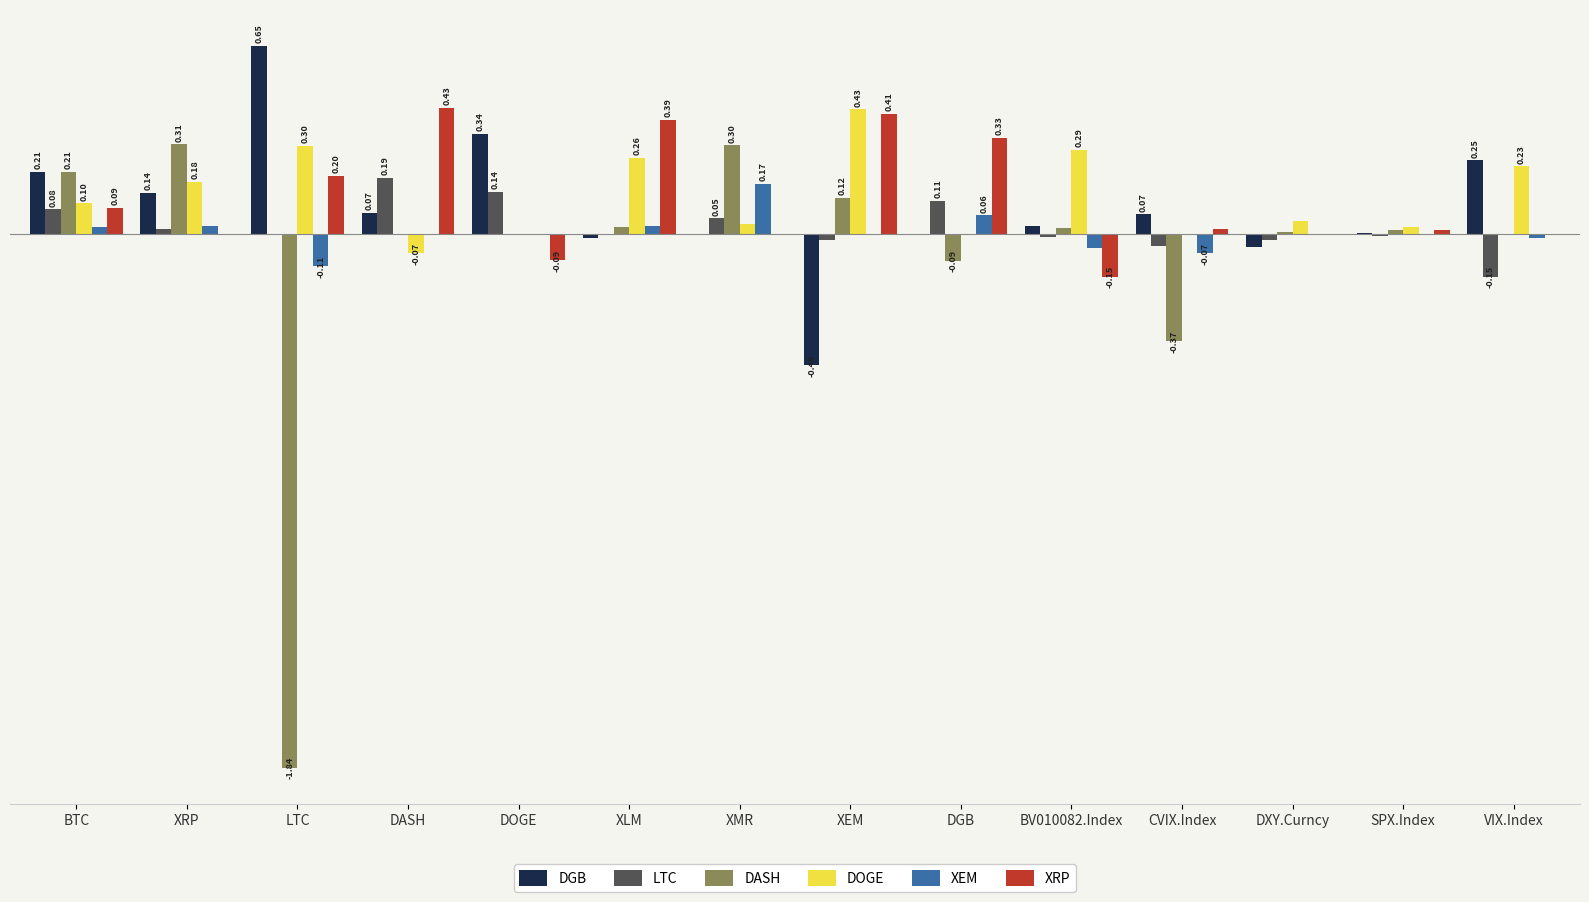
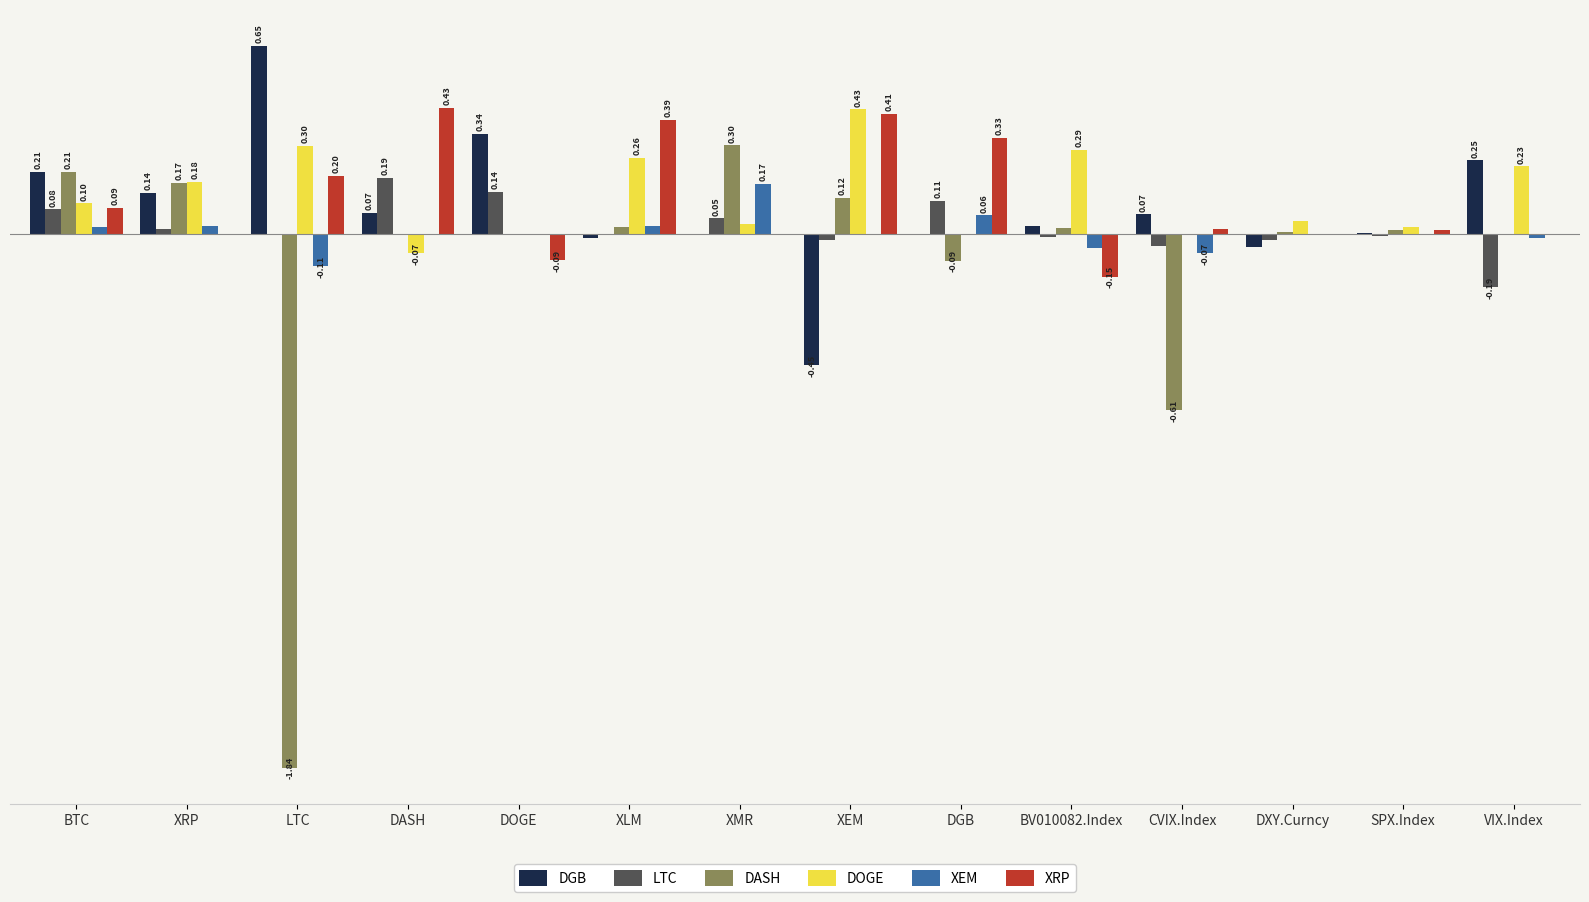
  {
    "DGB": {
      "BTC": 0.21,
      "XRP": 0.14,
      "LTC": 0.65,
      "DASH": 0.07,
      "DOGE": 0.34,
      "CVIX.Index": 0.07,
      "VIX.Index": 0.25
    },
    "LTC": {
      "BTC": 0.08,
      "DASH": 0.19,
      "DOGE": 0.14,
      "XMR": 0.05,
      "DGB": 0.11,
-     "VIX.Index": -0.15
+     "VIX.Index": -0.19
    },
    "DASH": {
      "BTC": 0.21,
-     "XRP": 0.31,
+     "XRP": 0.17,
      "LTC": -1.84,
      "XMR": 0.30,
      "XEM": 0.12,
      "DGB": -0.09,
-     "CVIX.Index": -0.37
+     "CVIX.Index": -0.61
    },
    "DOGE": {
      "BTC": 0.10,
      "XRP": 0.18,
      "LTC": 0.30,
      "DASH": -0.07,
      "XLM": 0.26,
      "XEM": 0.43,
      "BV010082.Index": 0.29,
      "VIX.Index": 0.23
    },
    "XEM": {
      "LTC": -0.11,
      "XMR": 0.17,
      "DGB": 0.06,
      "CVIX.Index": -0.07
    },
    "XRP": {
      "BTC": 0.09,
      "LTC": 0.20,
      "DASH": 0.43,
      "DOGE": -0.09,
      "XLM": 0.39,
      "XEM": 0.41,
      "DGB": 0.33,
      "BV010082.Index": -0.15
    }
  }
